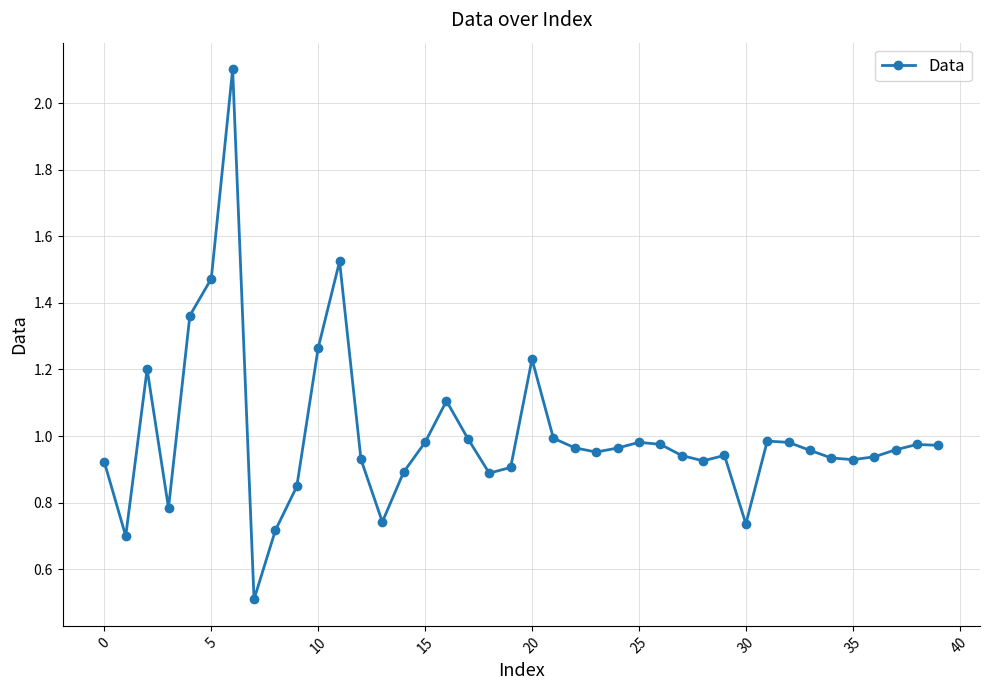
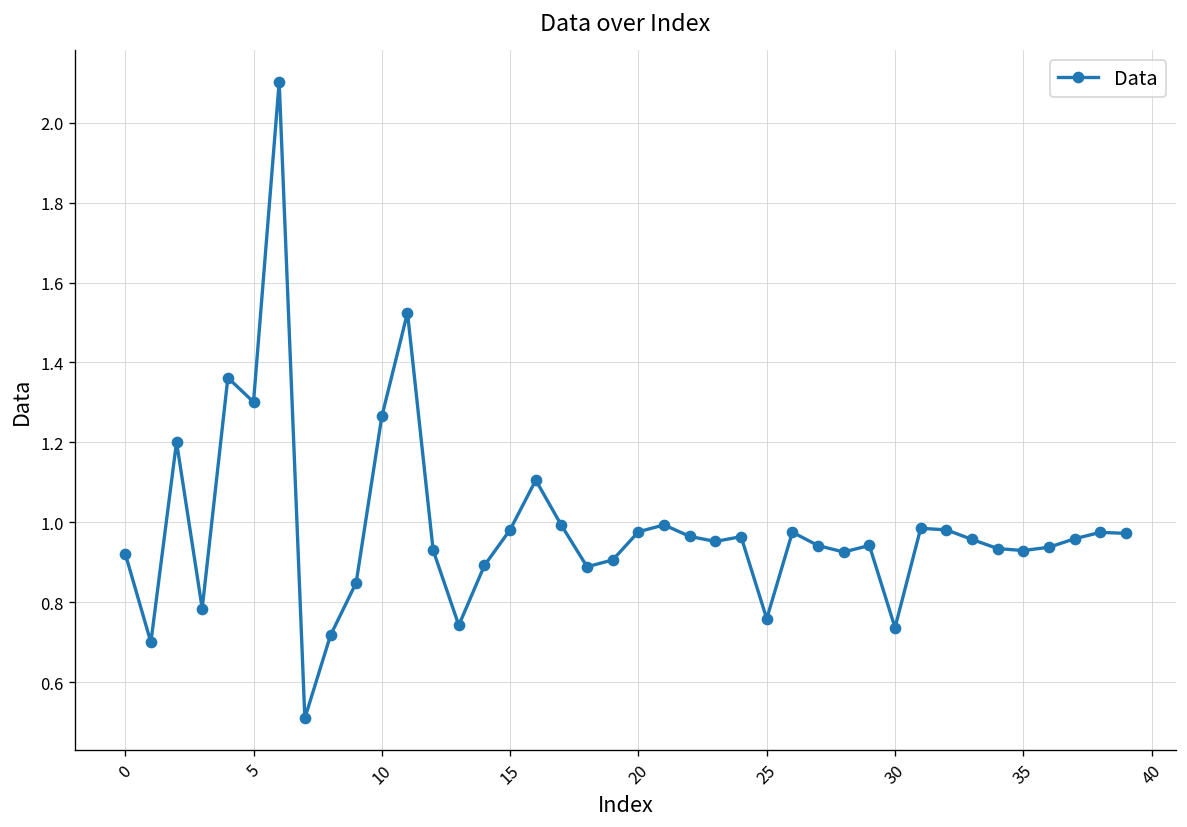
  {
    "0": 0.92,
-   "5": 1.47,
+   "5": 1.30,
    "10": 1.26,
    "15": 0.98,
-   "20": 1.23,
-   "25": 0.98,
+   "20": 0.98,
+   "25": 0.76,
    "30": 0.74,
    "35": 0.93
  }
